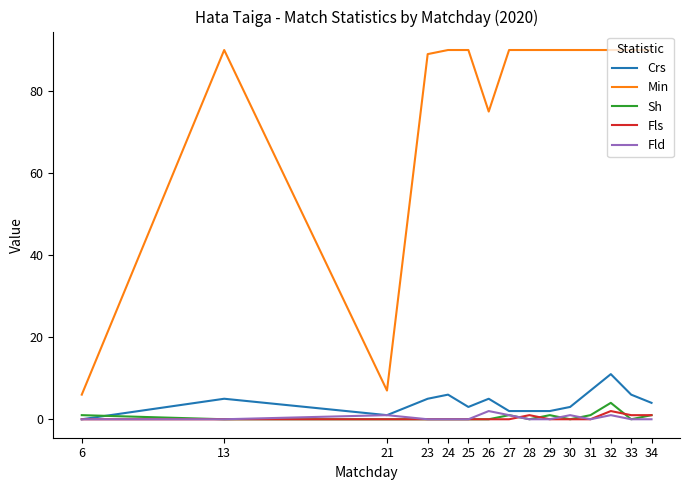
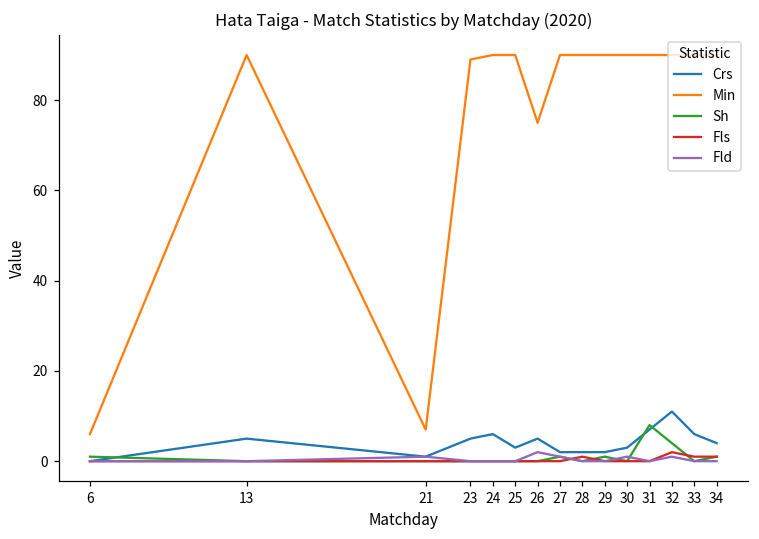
  {
    "Crs": {
      "13": 5,
      "23": 5,
      "24": 6,
      "25": 3,
      "26": 5,
      "27": 2,
      "28": 2,
      "29": 2,
      "30": 3,
      "31": 7,
      "32": 11,
      "33": 6,
      "34": 4
    },
    "Min": {
      "6": 6,
      "13": 90,
      "21": 7,
      "23": 89,
      "24": 90,
      "25": 90,
      "26": 75,
      "27": 90,
      "28": 90,
      "29": 90,
      "30": 90,
      "31": 90
    },
    "Sh": {
      "6": 1,
      "29": 1,
-     "31": 1,
+     "31": 8,
      "32": 4
    },
    "Fls": {
      "27": 0,
      "28": 1,
      "32": 2,
      "33": 1
    },
    "Fld": {
      "26": 2,
      "30": 1,
      "32": 1,
      "34": 0
    }
  }
